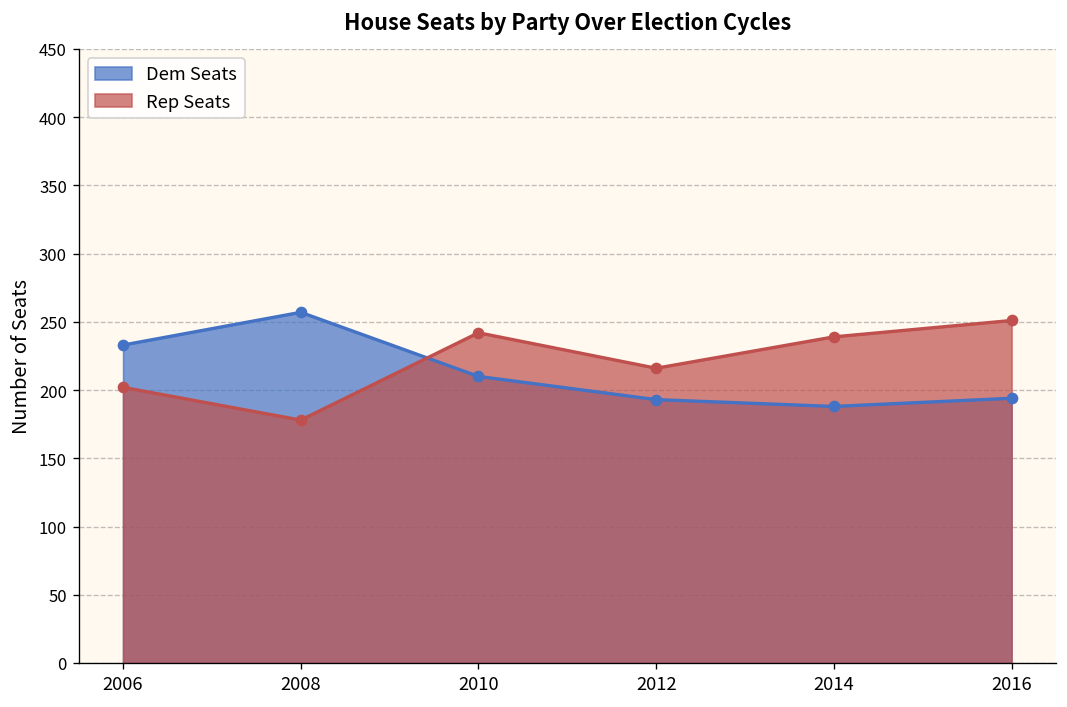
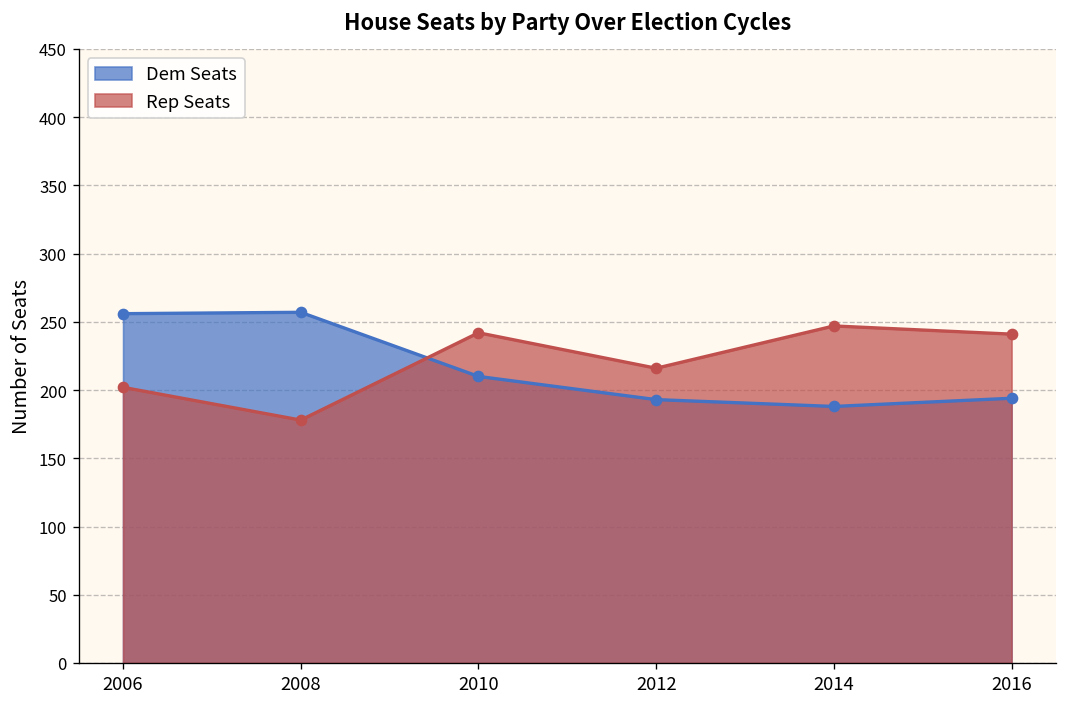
  {
    "Dem Seats": {
-     "2006": 233,
+     "2006": 256,
      "2008": 257,
      "2010": 210,
      "2012": 193,
      "2014": 188,
      "2016": 194
    },
    "Rep Seats": {
      "2006": 202,
      "2008": 178,
      "2010": 242,
      "2012": 216,
-     "2014": 239,
-     "2016": 251
+     "2014": 247,
+     "2016": 241
    }
  }
